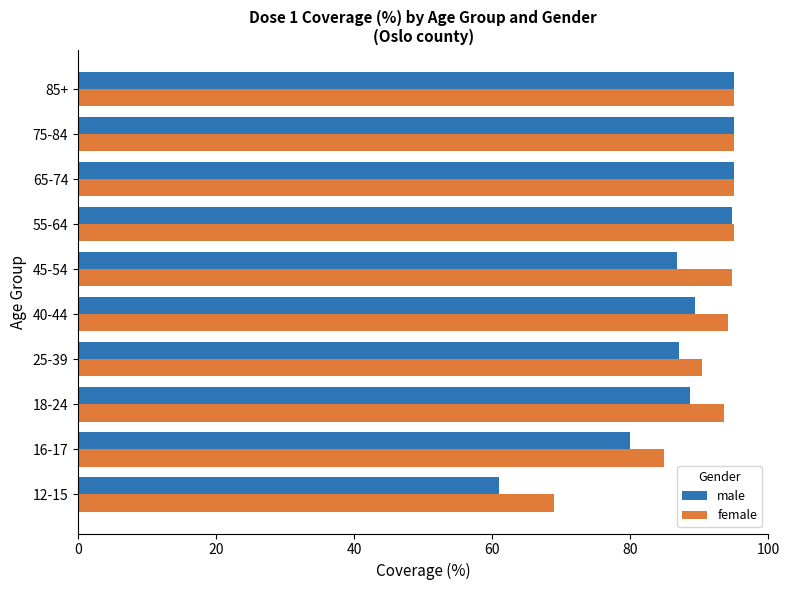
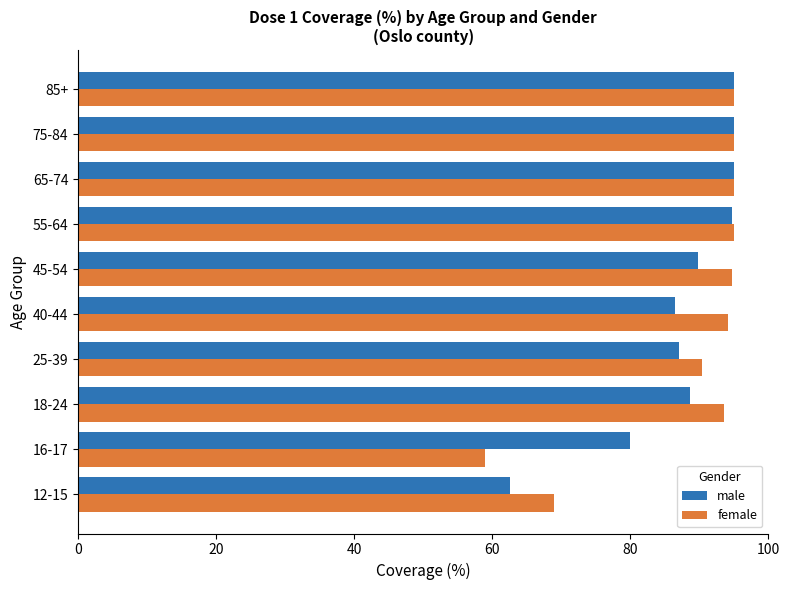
  {
    "male": {
      "85+": 95,
      "75-84": 95,
      "65-74": 95,
      "55-64": 95,
-     "45-54": 87,
-     "40-44": 89,
+     "45-54": 90,
+     "40-44": 86,
      "25-39": 87,
      "18-24": 89,
      "16-17": 80,
-     "12-15": 61
+     "12-15": 63
    },
    "female": {
      "85+": 95,
      "75-84": 95,
      "65-74": 95,
      "55-64": 95,
      "45-54": 95,
      "40-44": 94,
      "25-39": 90,
      "18-24": 94,
-     "16-17": 85,
+     "16-17": 59,
      "12-15": 69
    }
  }
